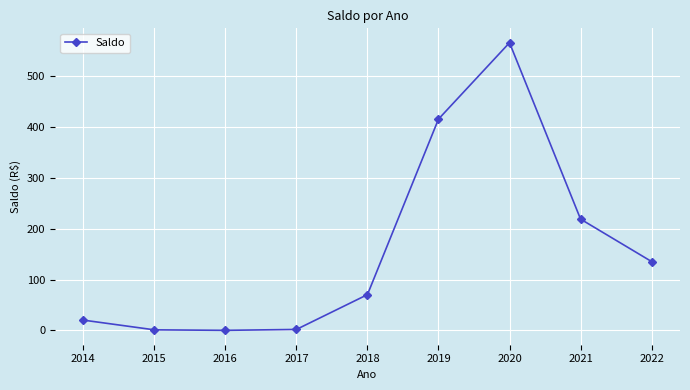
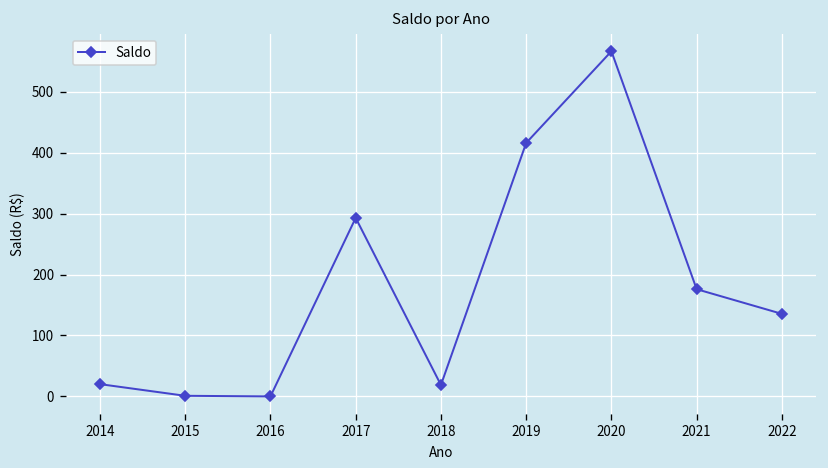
  {
    "2014": 20,
    "2015": 0,
    "2016": 0,
-   "2017": 0,
-   "2018": 70,
+   "2017": 290,
+   "2018": 20,
    "2019": 420,
    "2020": 570,
-   "2021": 220,
+   "2021": 180,
    "2022": 140
  }
